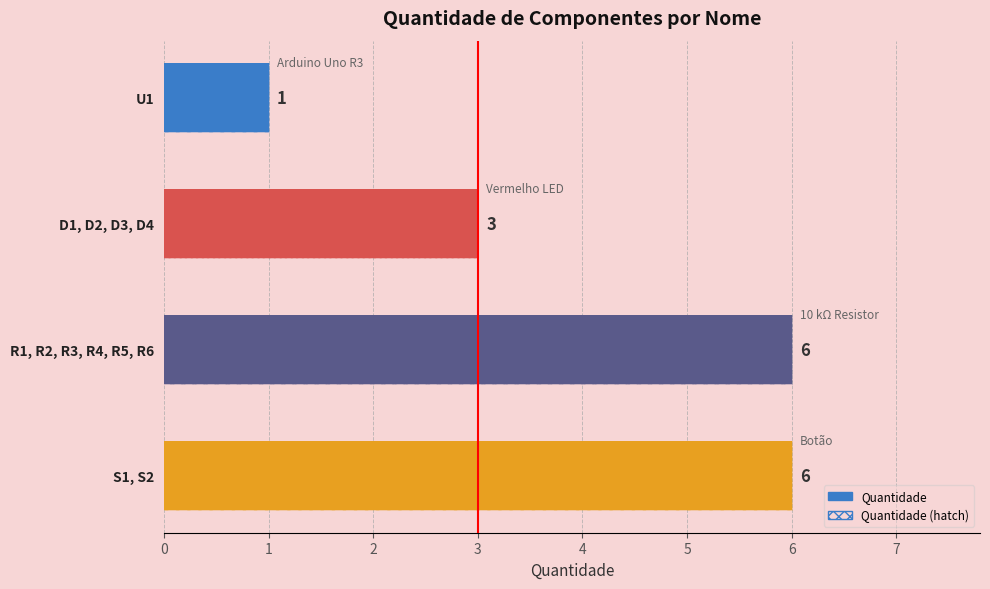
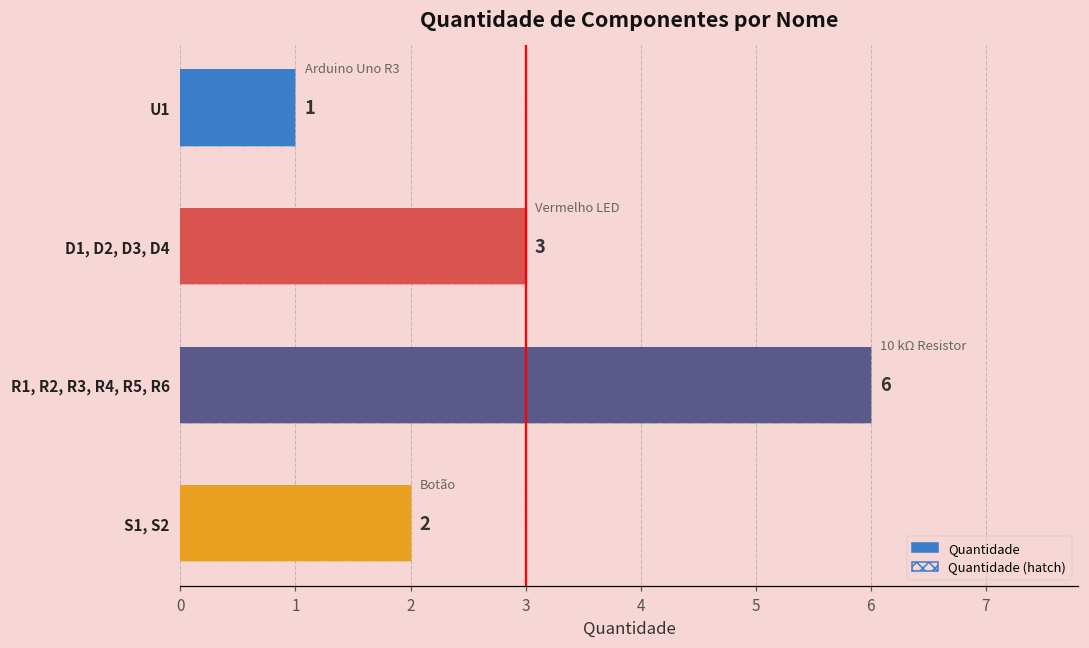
  {
    "Quantidade": {
      "U1": 1,
      "D1, D2, D3, D4": 3,
      "R1, R2, R3, R4, R5, R6": 6,
-     "S1, S2": 6
+     "S1, S2": 2
    }
  }
